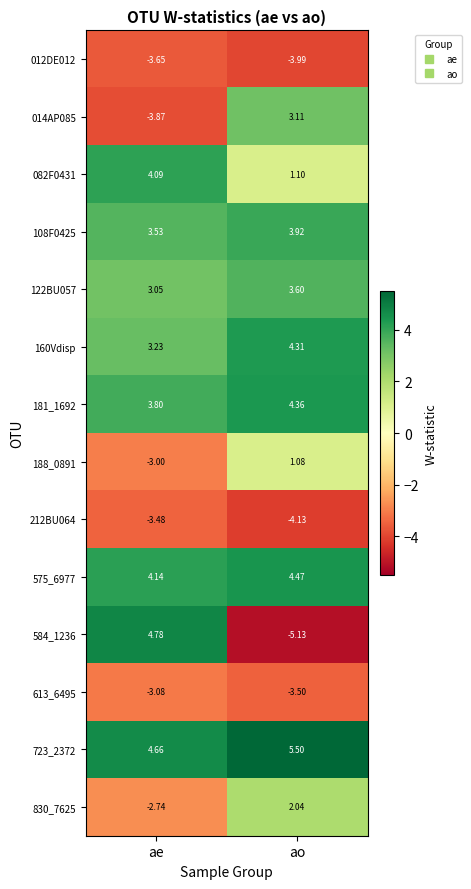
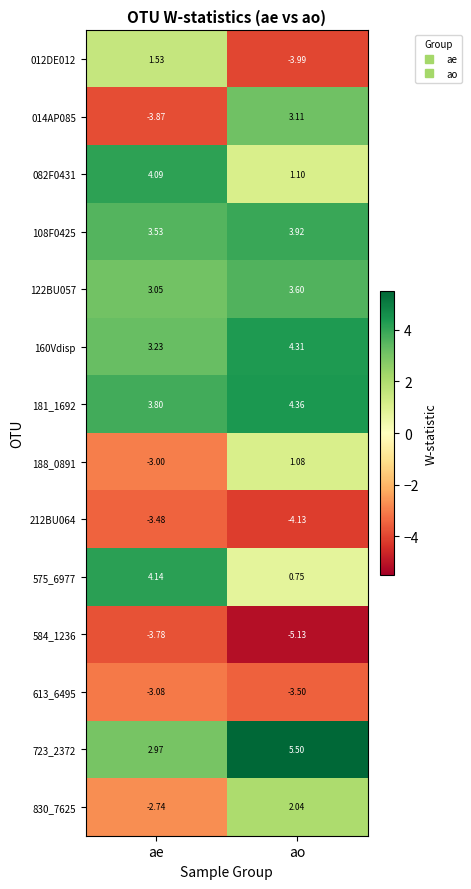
  {
    "012DE012": {
-     "ae": -3.65,
+     "ae": 1.53,
      "ao": -3.99
    },
    "014AP085": {
      "ae": -3.87,
      "ao": 3.11
    },
    "082F0431": {
      "ae": 4.09,
      "ao": 1.10
    },
    "108F0425": {
      "ae": 3.53,
      "ao": 3.92
    },
    "122BU057": {
      "ae": 3.05,
      "ao": 3.60
    },
    "160Vdisp": {
      "ae": 3.23,
      "ao": 4.31
    },
    "181_1692": {
      "ae": 3.80,
      "ao": 4.36
    },
    "188_0891": {
      "ae": -3.00,
      "ao": 1.08
    },
    "212BU064": {
      "ae": -3.48,
      "ao": -4.13
    },
    "575_6977": {
      "ae": 4.14,
-     "ao": 4.47
+     "ao": 0.75
    },
    "584_1236": {
-     "ae": 4.78,
+     "ae": -3.78,
      "ao": -5.13
    },
    "613_6495": {
      "ae": -3.08,
      "ao": -3.50
    },
    "723_2372": {
-     "ae": 4.66,
+     "ae": 2.97,
      "ao": 5.50
    },
    "830_7625": {
      "ae": -2.74,
      "ao": 2.04
    }
  }
